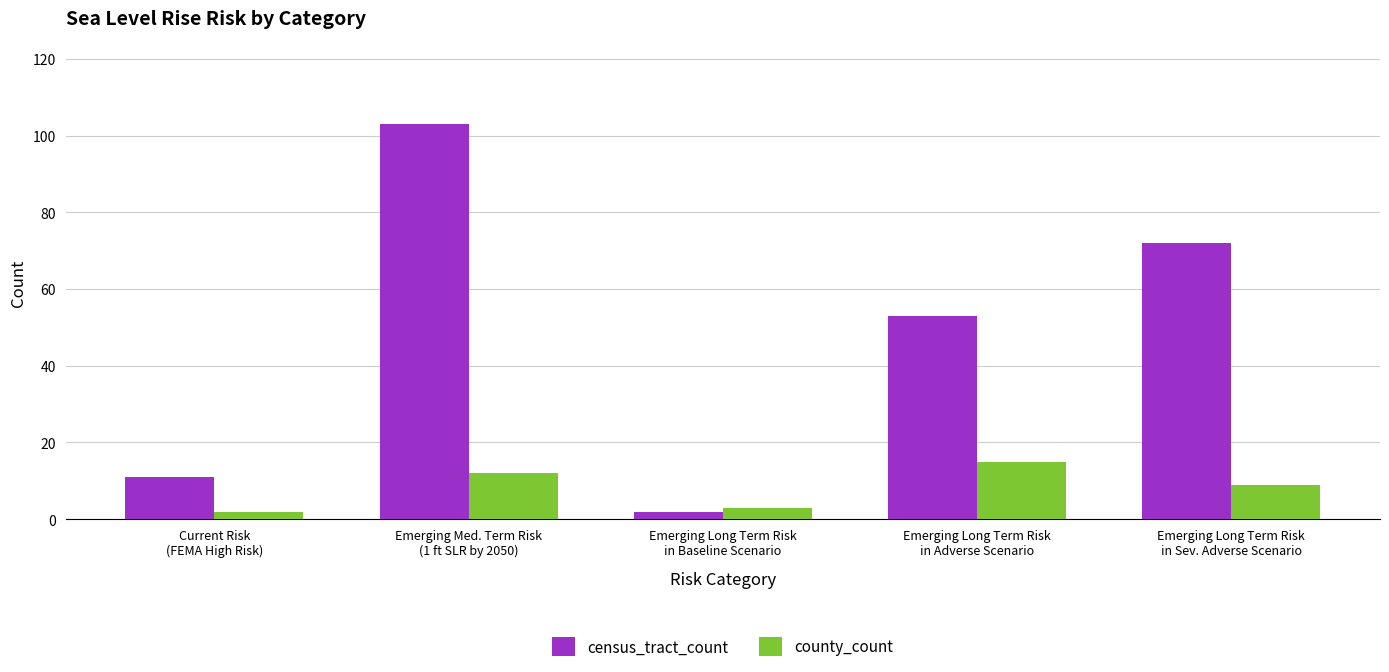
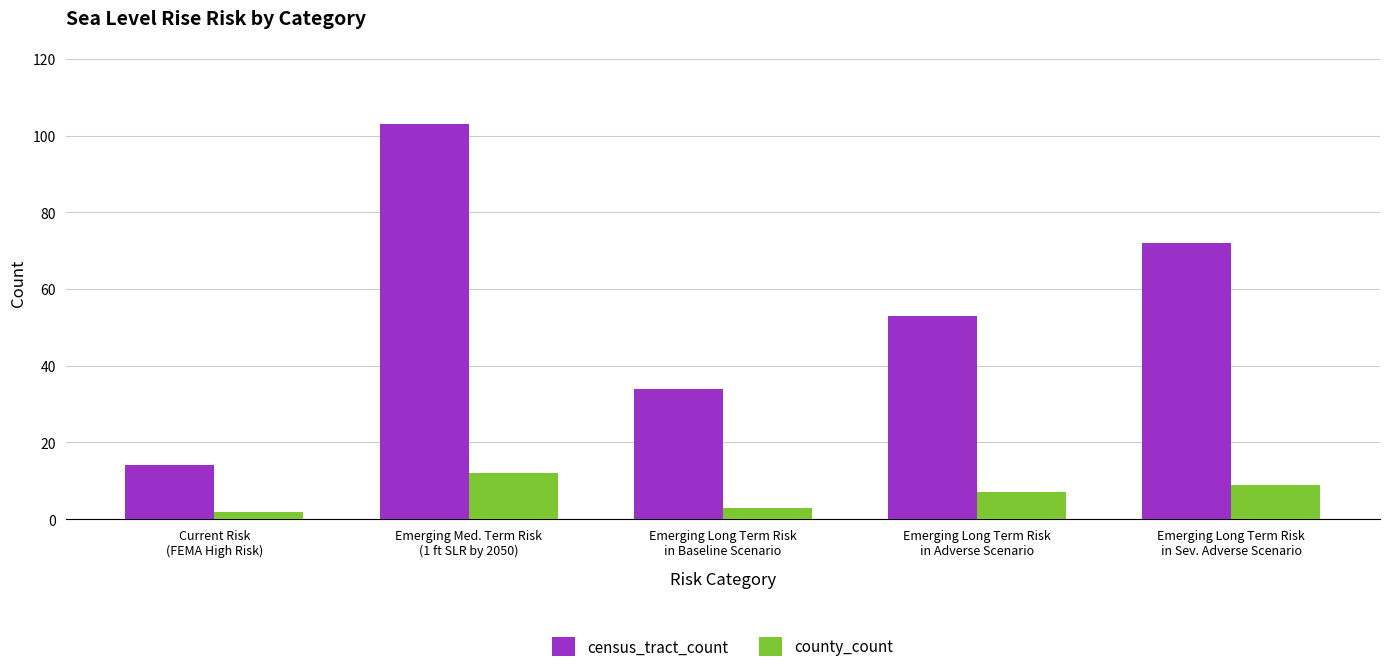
  {
    "census_tract_count": {
-     "Current Risk (FEMA High Risk)": 11,
+     "Current Risk (FEMA High Risk)": 14,
      "Emerging Med. Term Risk (1 ft SLR by 2050)": 103,
-     "Emerging Long Term Risk in Baseline Scenario": 2,
+     "Emerging Long Term Risk in Baseline Scenario": 34,
      "Emerging Long Term Risk in Adverse Scenario": 53,
      "Emerging Long Term Risk in Sev. Adverse Scenario": 72
    },
    "county_count": {
      "Current Risk (FEMA High Risk)": 2,
      "Emerging Med. Term Risk (1 ft SLR by 2050)": 12,
      "Emerging Long Term Risk in Baseline Scenario": 3,
-     "Emerging Long Term Risk in Adverse Scenario": 15,
+     "Emerging Long Term Risk in Adverse Scenario": 7,
      "Emerging Long Term Risk in Sev. Adverse Scenario": 9
    }
  }
